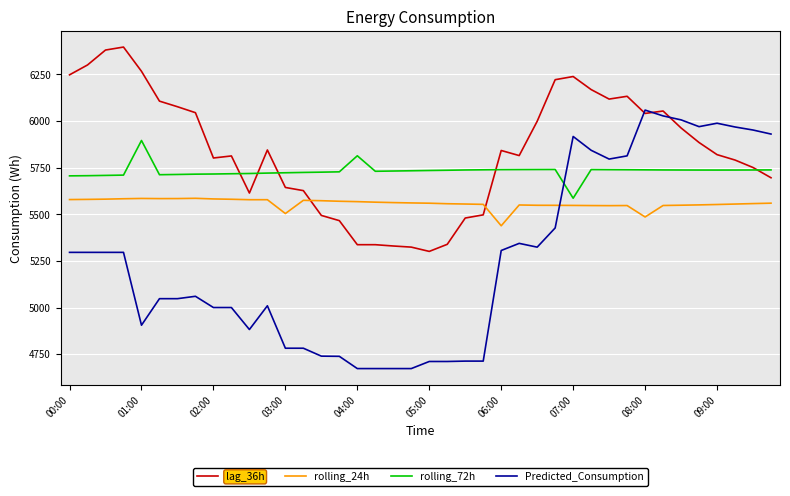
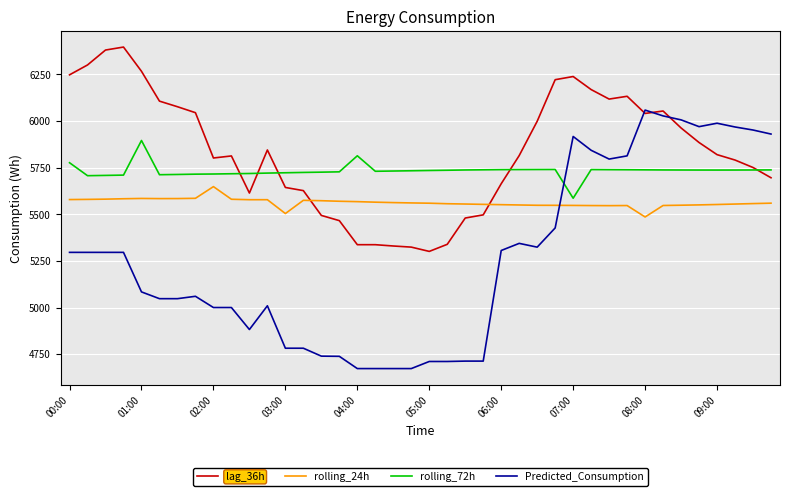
  {
    "lag_36h": {
      "00:00": 6250,
      "01:00": 6270,
      "02:00": 5800,
      "03:00": 5640,
      "04:00": 5340,
      "05:00": 5300,
-     "06:00": 5840,
+     "06:00": 5660,
      "07:00": 6240,
      "08:00": 6040,
      "09:00": 5820
    },
    "rolling_24h": {
      "00:00": 5580,
      "01:00": 5590,
-     "02:00": 5580,
+     "02:00": 5650,
      "03:00": 5500,
      "04:00": 5570,
      "05:00": 5560,
-     "06:00": 5440,
+     "06:00": 5550,
      "07:00": 5550,
      "08:00": 5490,
      "09:00": 5550
    },
    "rolling_72h": {
-     "00:00": 5710,
+     "00:00": 5780,
      "01:00": 5900,
      "02:00": 5720,
      "03:00": 5720,
      "04:00": 5810,
      "05:00": 5730,
      "06:00": 5740,
      "07:00": 5590,
      "08:00": 5740,
      "09:00": 5740
    },
    "Predicted_Consumption": {
      "00:00": 5300,
-     "01:00": 4910,
+     "01:00": 5080,
      "02:00": 5000,
      "03:00": 4780,
      "04:00": 4670,
      "05:00": 4710,
      "06:00": 5310,
      "07:00": 5920,
      "08:00": 6060,
      "09:00": 5990
    }
  }
